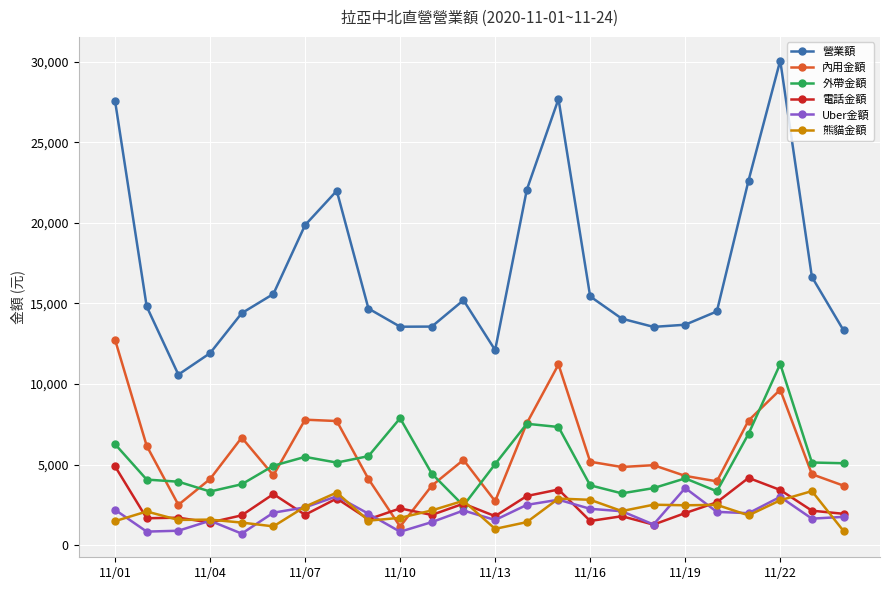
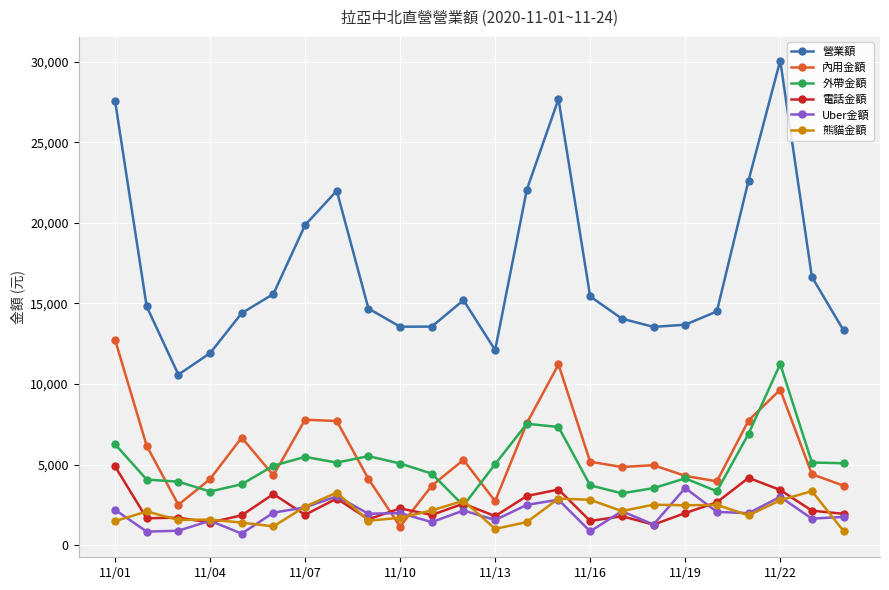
  {
    "營業額": {
      "11/01": "27,600",
      "11/04": "11,900",
      "11/07": "19,900",
      "11/10": "13,600",
      "11/13": "12,100",
      "11/16": "15,400",
      "11/19": "13,700",
      "11/22": "30,100"
    },
    "內用金額": {
      "11/01": "12,800",
      "11/04": "4,100",
      "11/07": "7,800",
      "11/10": "1,100",
      "11/13": "2,700",
      "11/16": "5,200",
      "11/22": "9,600"
    },
    "外帶金額": {
      "11/01": "6,300",
      "11/04": "3,300",
      "11/07": "5,500",
-     "11/10": "7,900",
+     "11/10": "5,100",
      "11/13": "5,000",
      "11/16": "3,700",
      "11/22": "11,200"
    },
    "電話金額": {
      "11/01": "4,900",
      "11/07": "1,900",
      "11/10": "2,300",
      "11/13": "1,800",
      "11/16": "1,500",
      "11/19": "2,000",
      "11/22": "3,400"
    },
    "Uber金額": {
      "11/01": "2,200",
-     "11/10": "800",
+     "11/10": "2,000",
      "11/13": "1,600",
-     "11/16": "2,300",
+     "11/16": "900",
      "11/19": "3,500",
      "11/22": "3,000"
    },
    "熊貓金額": {
      "11/01": "1,500",
      "11/10": "1,700",
      "11/13": "1,000",
      "11/16": "2,800",
      "11/19": "2,500",
      "11/22": "2,800"
    }
  }
